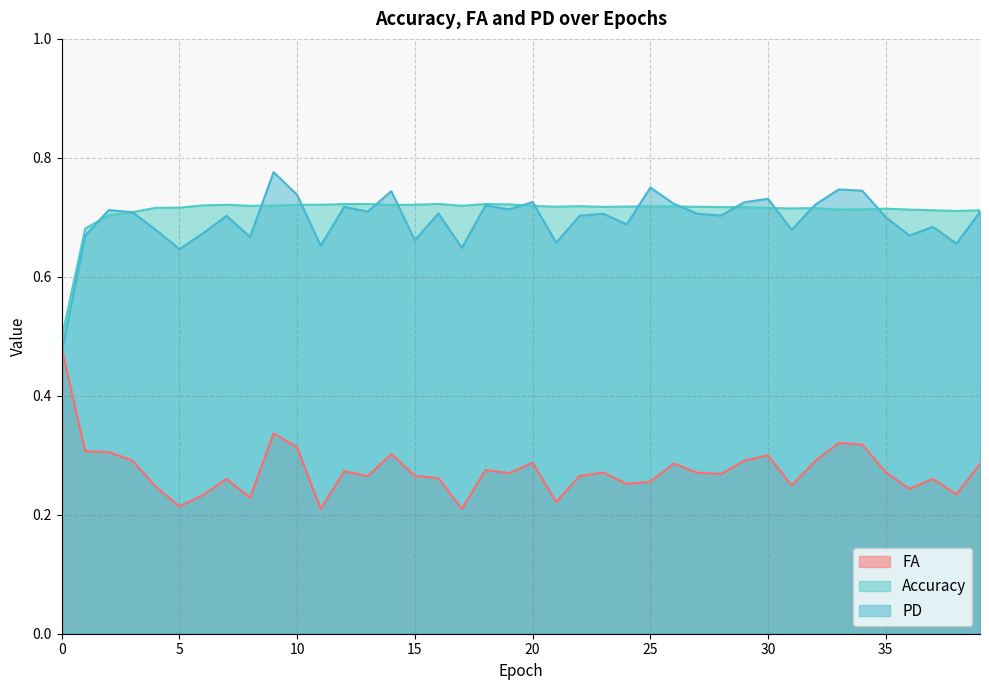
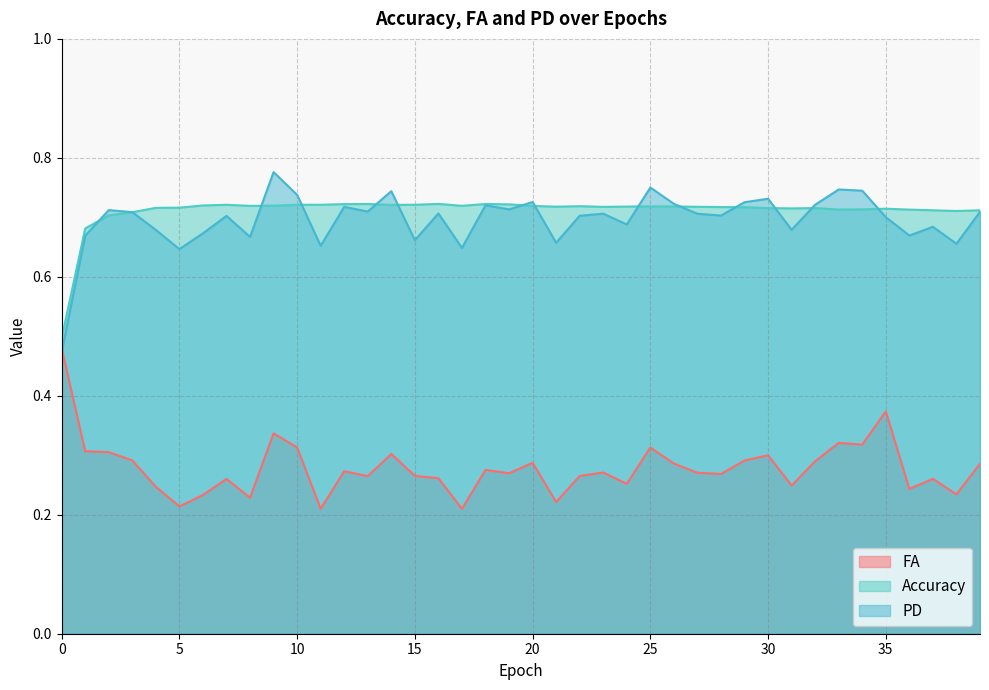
  {
    "FA": {
      "0": 0.48,
      "5": 0.21,
      "10": 0.31,
      "15": 0.27,
      "20": 0.29,
-     "25": 0.26,
+     "25": 0.31,
      "30": 0.30,
-     "35": 0.27
+     "35": 0.37
    }
  }
